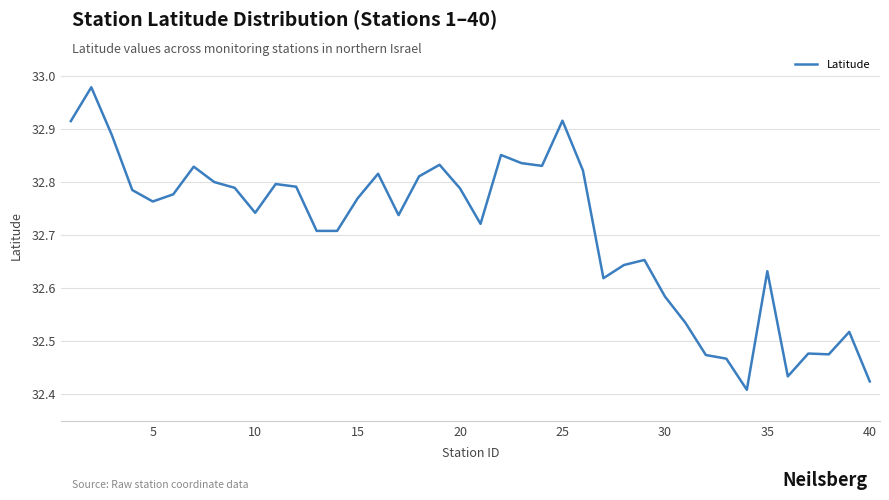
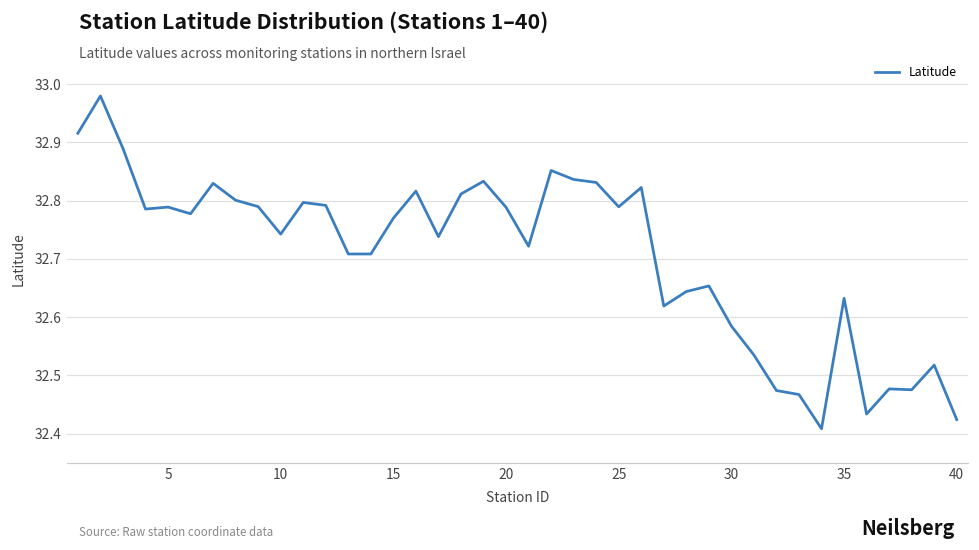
  {
-   "5": 32.76,
+   "5": 32.79,
    "10": 32.74,
    "15": 32.77,
    "20": 32.79,
-   "25": 32.92,
+   "25": 32.79,
    "30": 32.58,
    "35": 32.63,
    "40": 32.42
  }
